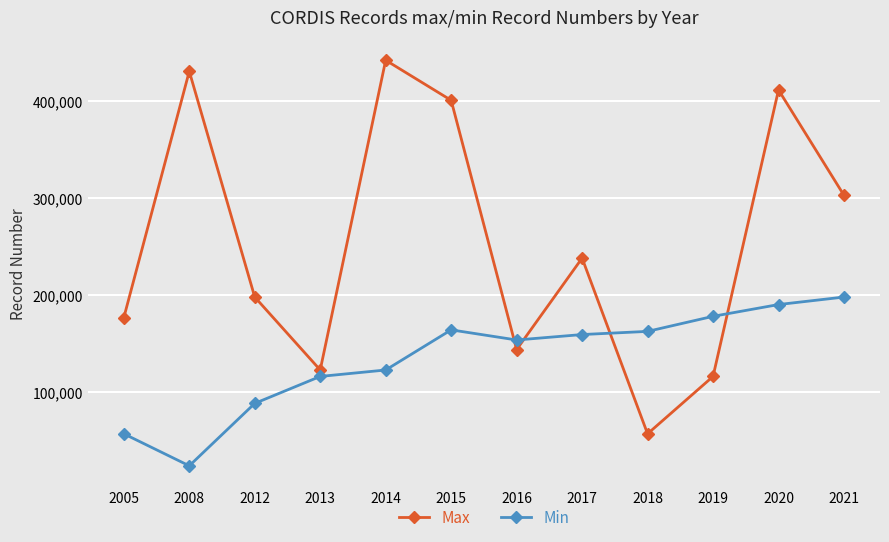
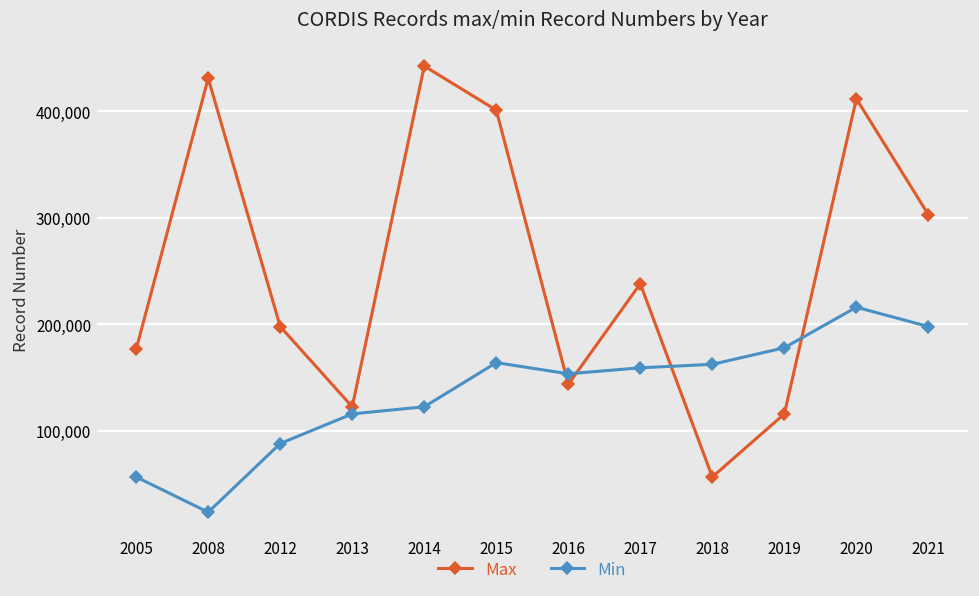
  {
    "Max": {
      "2005": "180,000",
      "2008": "430,000",
      "2012": "200,000",
      "2013": "120,000",
      "2014": "440,000",
      "2015": "400,000",
      "2016": "140,000",
      "2017": "240,000",
      "2018": "60,000",
      "2019": "120,000",
      "2020": "410,000",
      "2021": "300,000"
    },
    "Min": {
      "2005": "60,000",
      "2008": "20,000",
      "2012": "90,000",
      "2013": "120,000",
      "2014": "120,000",
      "2015": "160,000",
      "2016": "150,000",
      "2017": "160,000",
      "2018": "160,000",
      "2019": "180,000",
-     "2020": "190,000",
+     "2020": "220,000",
      "2021": "200,000"
    }
  }
